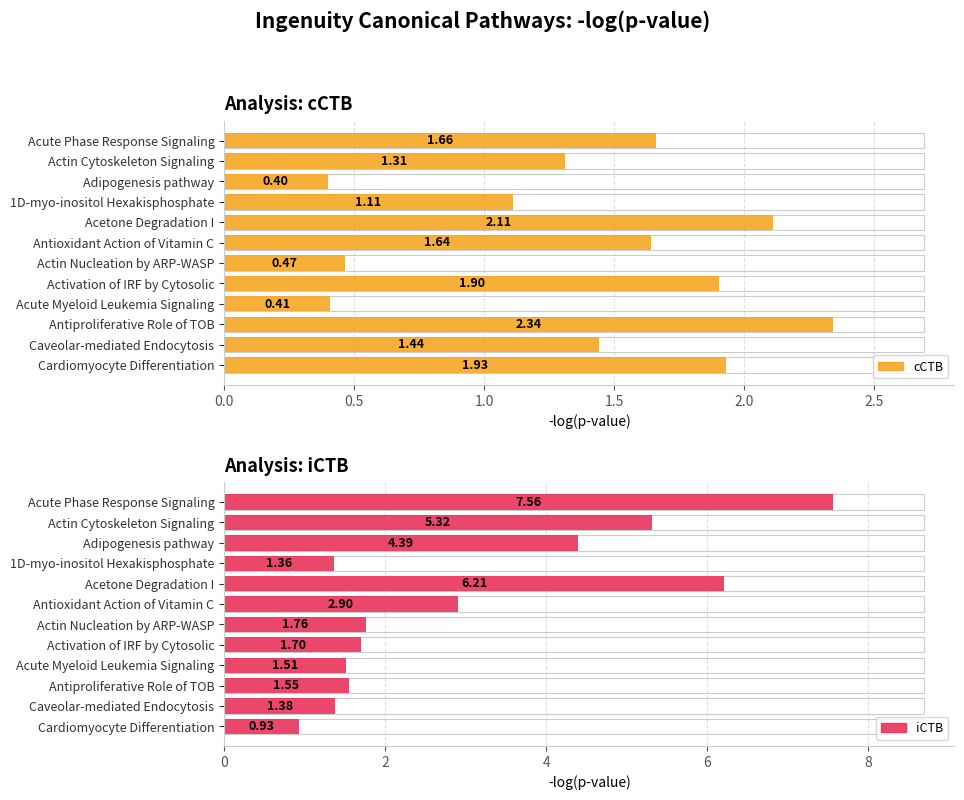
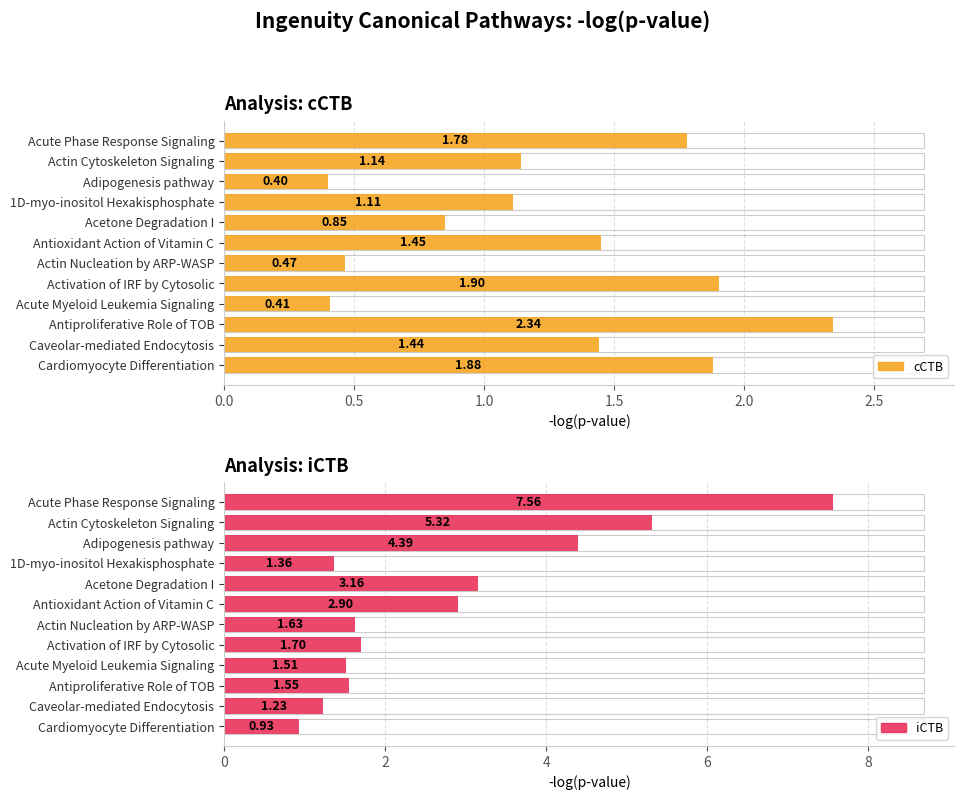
  {
    "Analysis: cCTB": {
      "cCTB": {
-       "Acute Phase Response Signaling": 1.66,
-       "Actin Cytoskeleton Signaling": 1.31,
-       "Acetone Degradation I": 2.11,
-       "Antioxidant Action of Vitamin C": 1.64,
-       "Cardiomyocyte Differentiation": 1.93
+       "Acute Phase Response Signaling": 1.78,
+       "Actin Cytoskeleton Signaling": 1.14,
+       "Acetone Degradation I": 0.85,
+       "Antioxidant Action of Vitamin C": 1.45,
+       "Cardiomyocyte Differentiation": 1.88
      }
    },
    "Analysis: iCTB": {
      "iCTB": {
-       "Acetone Degradation I": 6.21,
-       "Actin Nucleation by ARP-WASP": 1.76,
-       "Caveolar-mediated Endocytosis": 1.38
+       "Acetone Degradation I": 3.16,
+       "Actin Nucleation by ARP-WASP": 1.63,
+       "Caveolar-mediated Endocytosis": 1.23
      }
    }
  }
